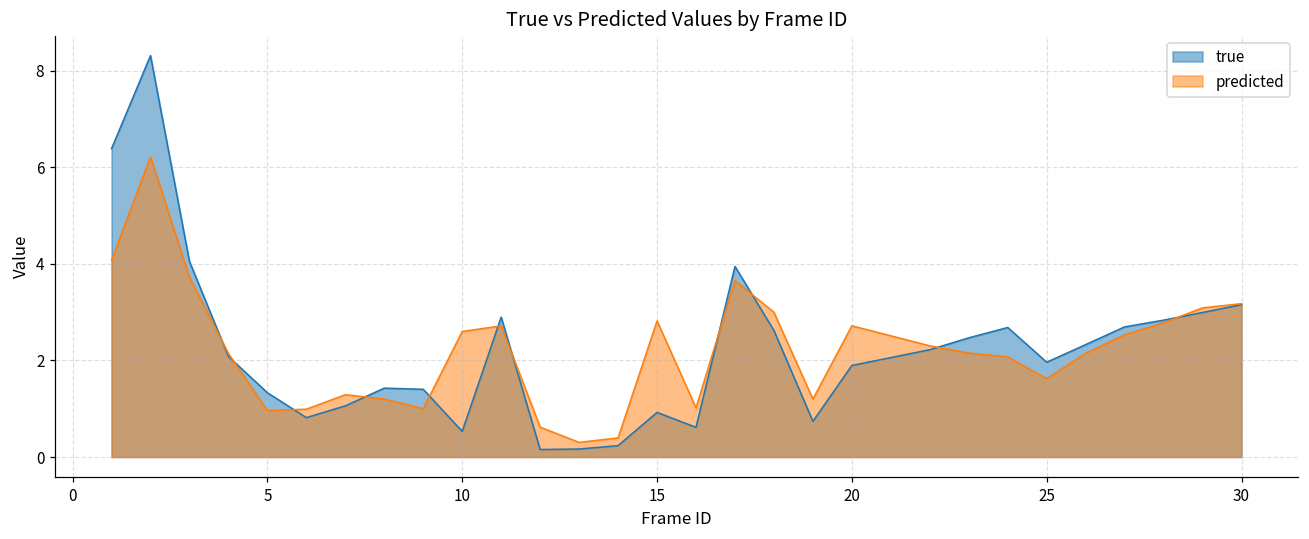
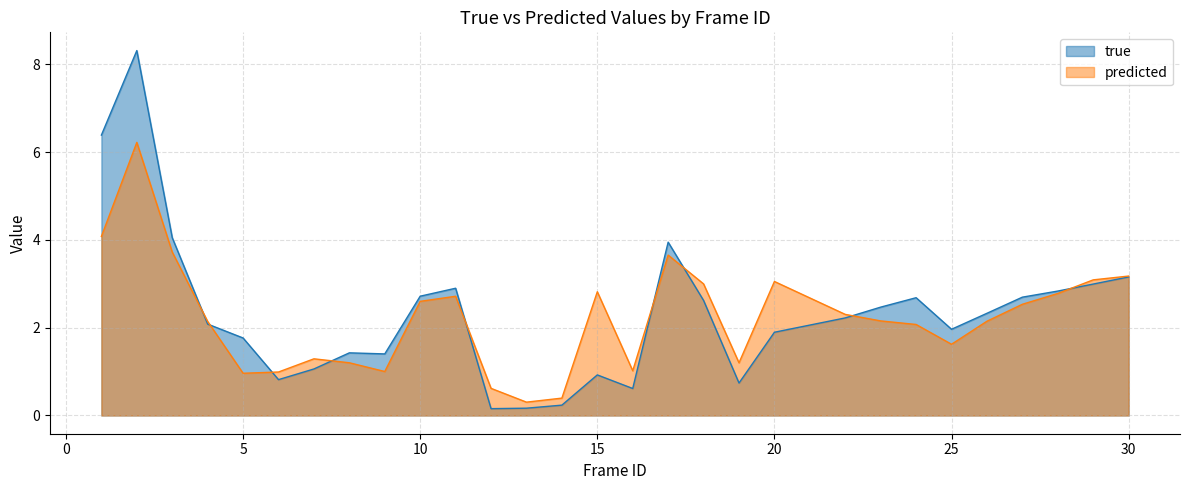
  {
    "true": {
-     "5": 1.3,
-     "10": 0.5,
+     "5": 1.8,
+     "10": 2.7,
      "15": 0.9,
      "20": 1.9,
      "25": 2.0
    },
    "predicted": {
      "5": 1.0,
      "10": 2.6,
      "15": 2.8,
-     "20": 2.7,
+     "20": 3.1,
      "25": 1.6
    }
  }
